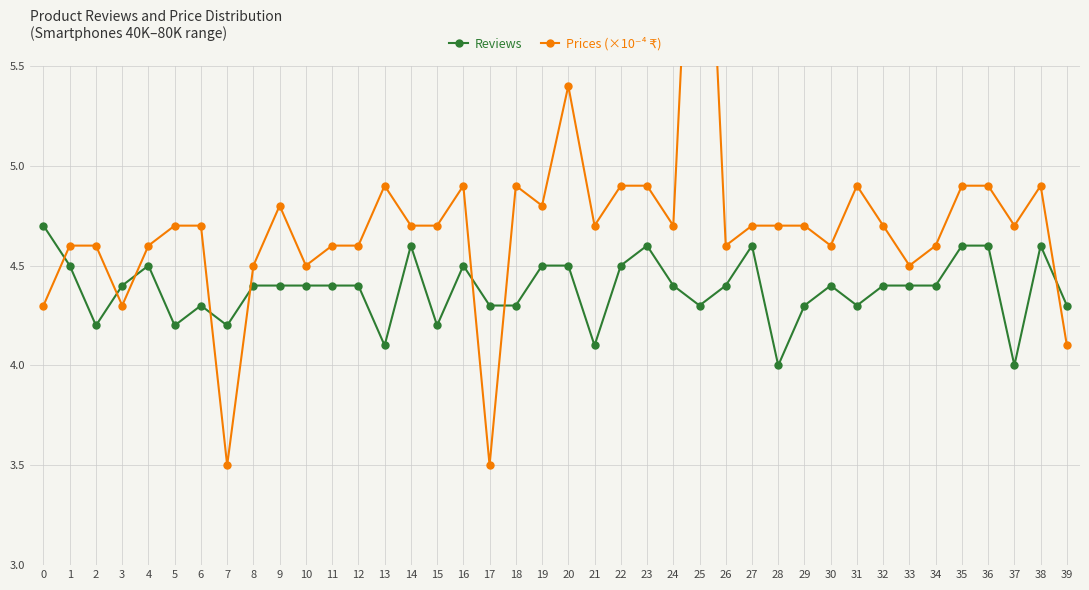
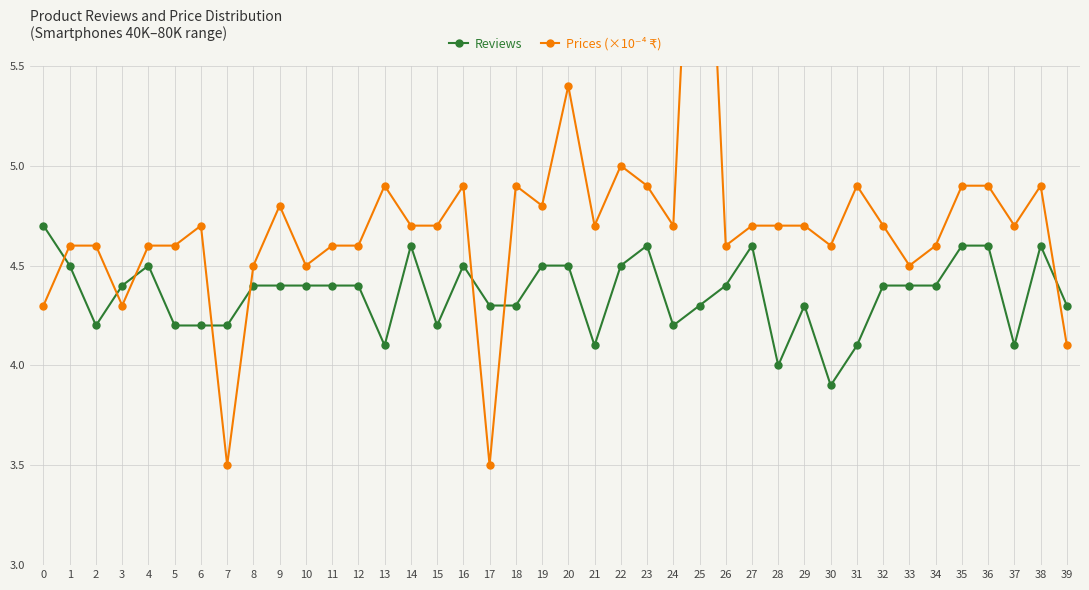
  {
    "Reviews": {
      "0": 4.7,
      "1": 4.5,
      "2": 4.2,
      "3": 4.4,
      "4": 4.5,
      "5": 4.2,
-     "6": 4.3,
+     "6": 4.2,
      "7": 4.2,
      "8": 4.4,
      "9": 4.4,
      "10": 4.4,
      "11": 4.4,
      "12": 4.4,
      "13": 4.1,
      "14": 4.6,
      "15": 4.2,
      "16": 4.5,
      "17": 4.3,
      "18": 4.3,
      "19": 4.5,
      "20": 4.5,
      "21": 4.1,
      "22": 4.5,
      "23": 4.6,
-     "24": 4.4,
+     "24": 4.2,
      "25": 4.3,
      "26": 4.4,
      "27": 4.6,
      "28": 4.0,
      "29": 4.3,
-     "30": 4.4,
-     "31": 4.3,
+     "30": 3.9,
+     "31": 4.1,
      "32": 4.4,
      "33": 4.4,
      "34": 4.4,
      "35": 4.6,
      "36": 4.6,
-     "37": 4.0,
+     "37": 4.1,
      "38": 4.6,
      "39": 4.3
    },
    "Prices (×10⁻⁴ ₹)": {
      "0": 4.3,
      "1": 4.6,
      "2": 4.6,
      "3": 4.3,
      "4": 4.6,
-     "5": 4.7,
+     "5": 4.6,
      "6": 4.7,
      "7": 3.5,
      "8": 4.5,
      "9": 4.8,
      "10": 4.5,
      "11": 4.6,
      "12": 4.6,
      "13": 4.9,
      "14": 4.7,
      "15": 4.7,
      "16": 4.9,
      "17": 3.5,
      "18": 4.9,
      "19": 4.8,
      "20": 5.4,
      "21": 4.7,
-     "22": 4.9,
+     "22": 5.0,
      "23": 4.9,
      "24": 4.7,
      "26": 4.6,
      "27": 4.7,
      "28": 4.7,
      "29": 4.7,
      "30": 4.6,
      "31": 4.9,
      "32": 4.7,
      "33": 4.5,
      "34": 4.6,
      "35": 4.9,
      "36": 4.9,
      "37": 4.7,
      "38": 4.9,
      "39": 4.1
    }
  }
